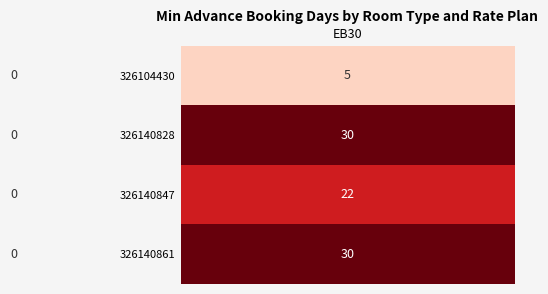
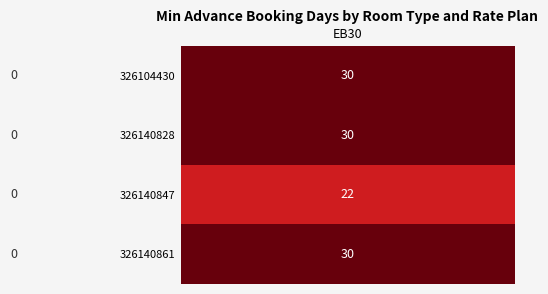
  {
    "326104430": {
-     "EB30": 5
+     "EB30": 30
    },
    "326140828": {
      "EB30": 30
    },
    "326140847": {
      "EB30": 22
    },
    "326140861": {
      "EB30": 30
    }
  }
